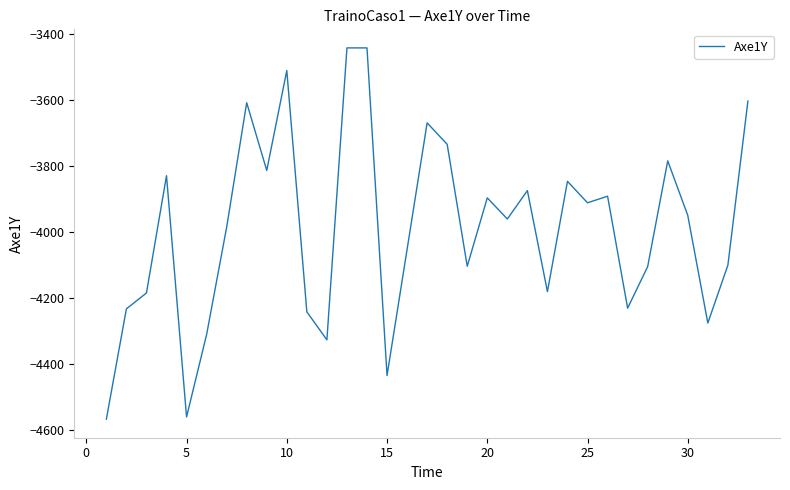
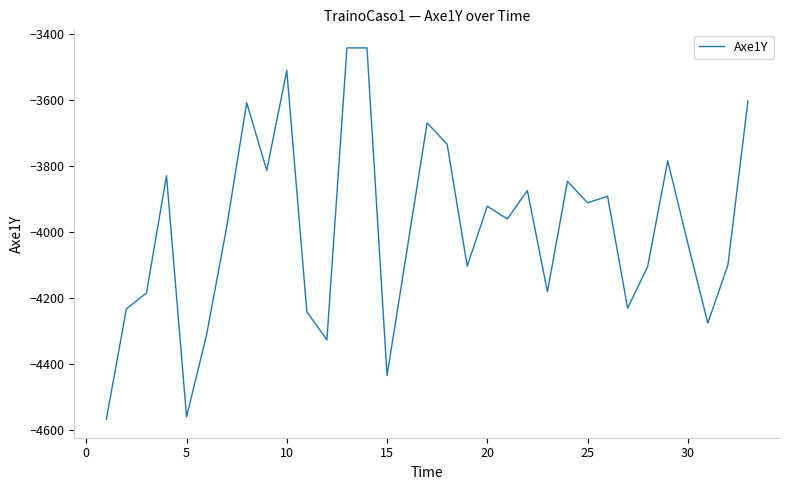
  {
    "5": -4560,
    "10": -3510,
    "15": -4430,
-   "20": -3900,
+   "20": -3920,
    "25": -3910,
-   "30": -3950
+   "30": -4030
  }
